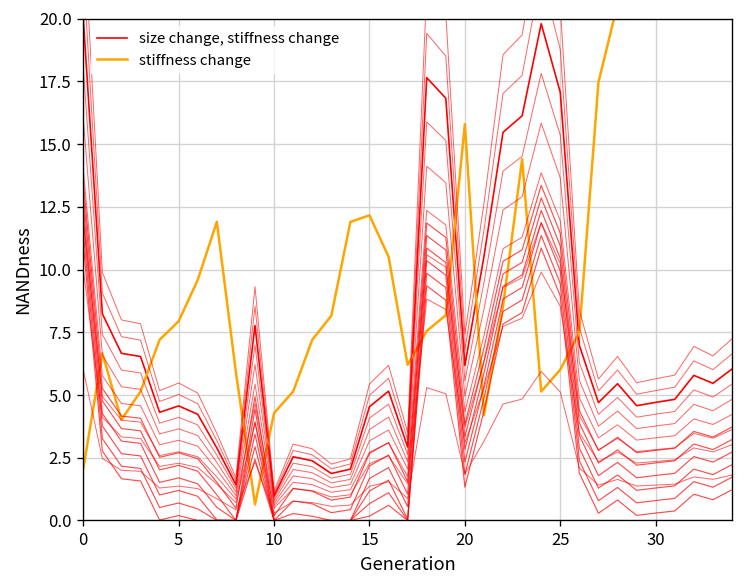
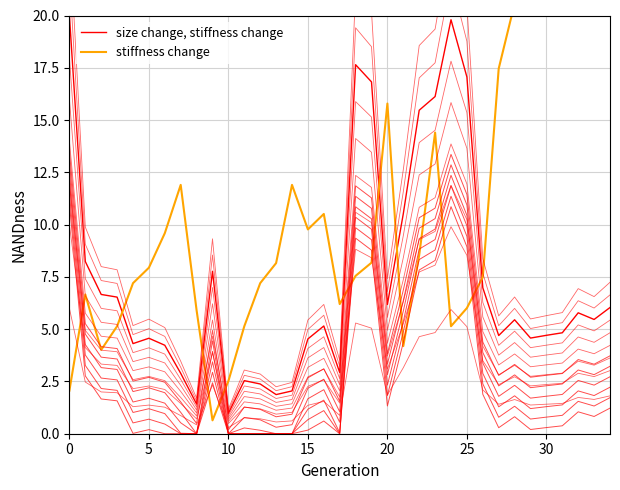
  {
    "stiffness change": {
      "0": 2.1,
      "5": 7.9,
-     "10": 4.3,
-     "15": 12.2,
+     "10": 2.5,
+     "15": 9.8,
      "20": 15.8,
      "25": 6.0
    }
  }
